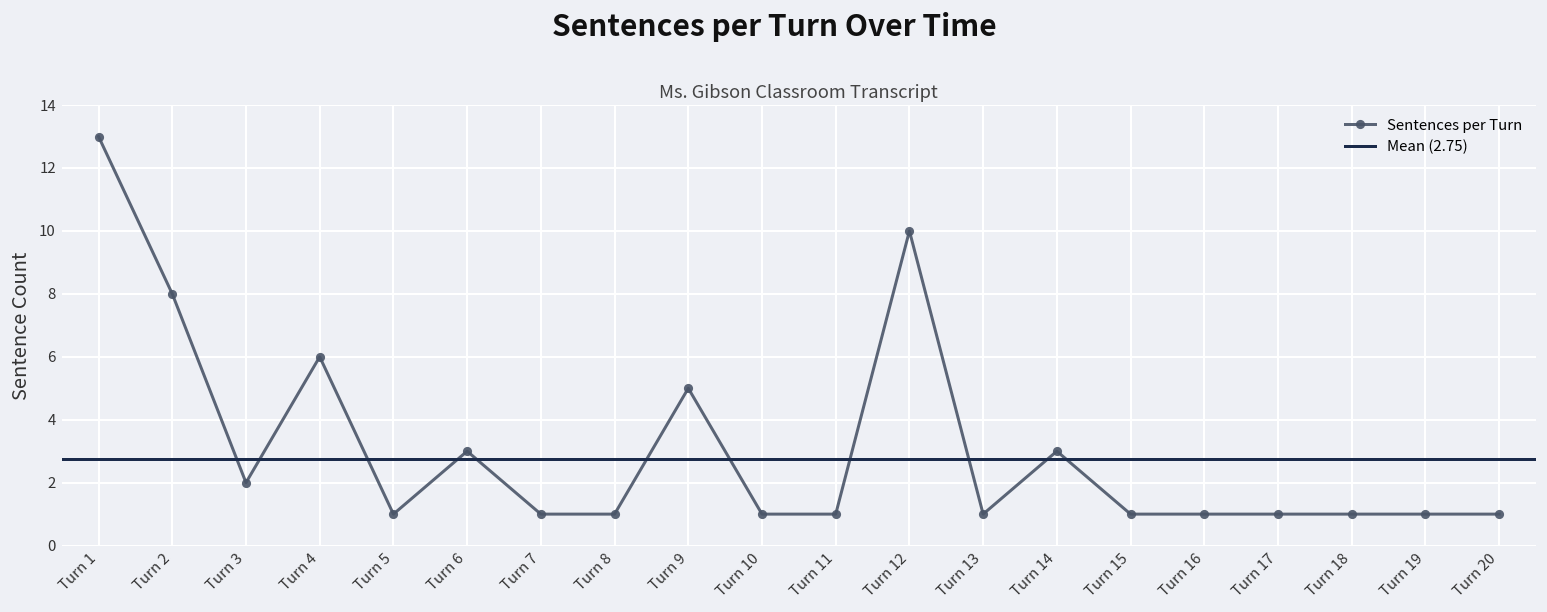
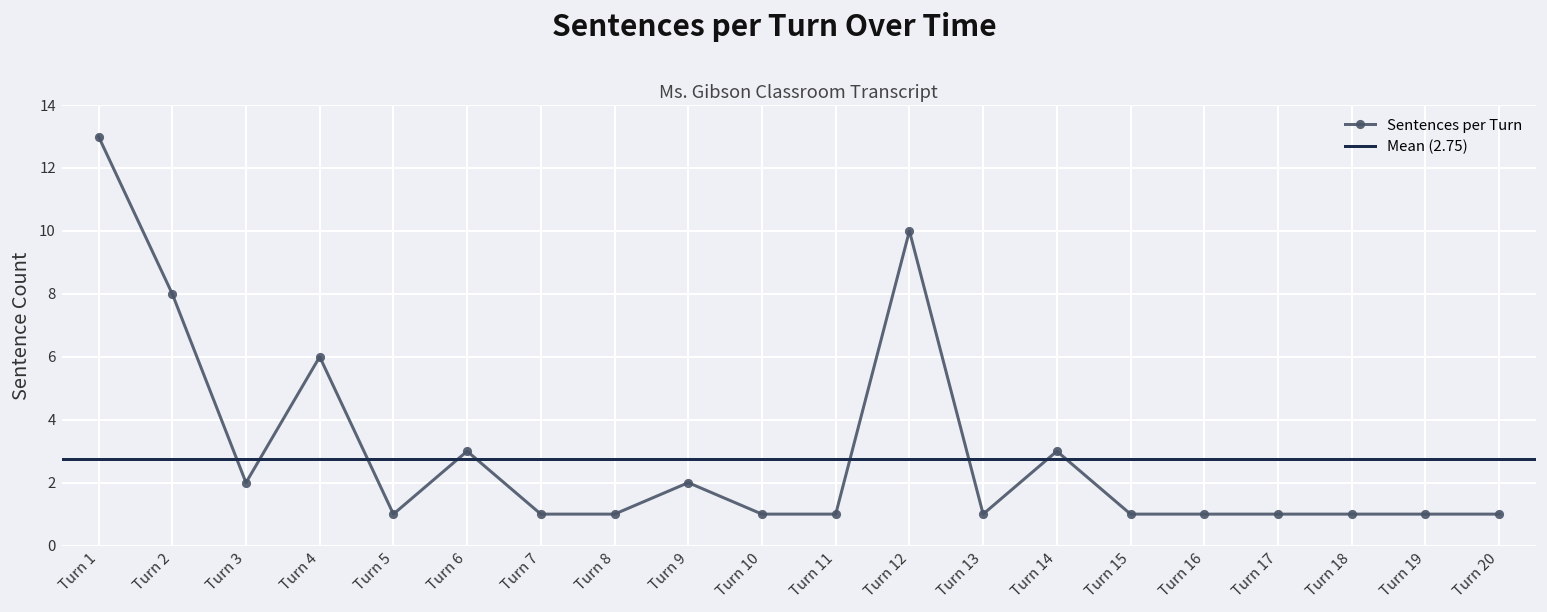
  {
    "Turn 1": 13,
    "Turn 2": 8,
    "Turn 3": 2,
    "Turn 4": 6,
    "Turn 5": 1,
    "Turn 6": 3,
    "Turn 7": 1,
    "Turn 8": 1,
-   "Turn 9": 5,
+   "Turn 9": 2,
    "Turn 10": 1,
    "Turn 11": 1,
    "Turn 12": 10,
    "Turn 13": 1,
    "Turn 14": 3,
    "Turn 15": 1,
    "Turn 16": 1,
    "Turn 17": 1,
    "Turn 18": 1,
    "Turn 19": 1,
    "Turn 20": 1
  }
